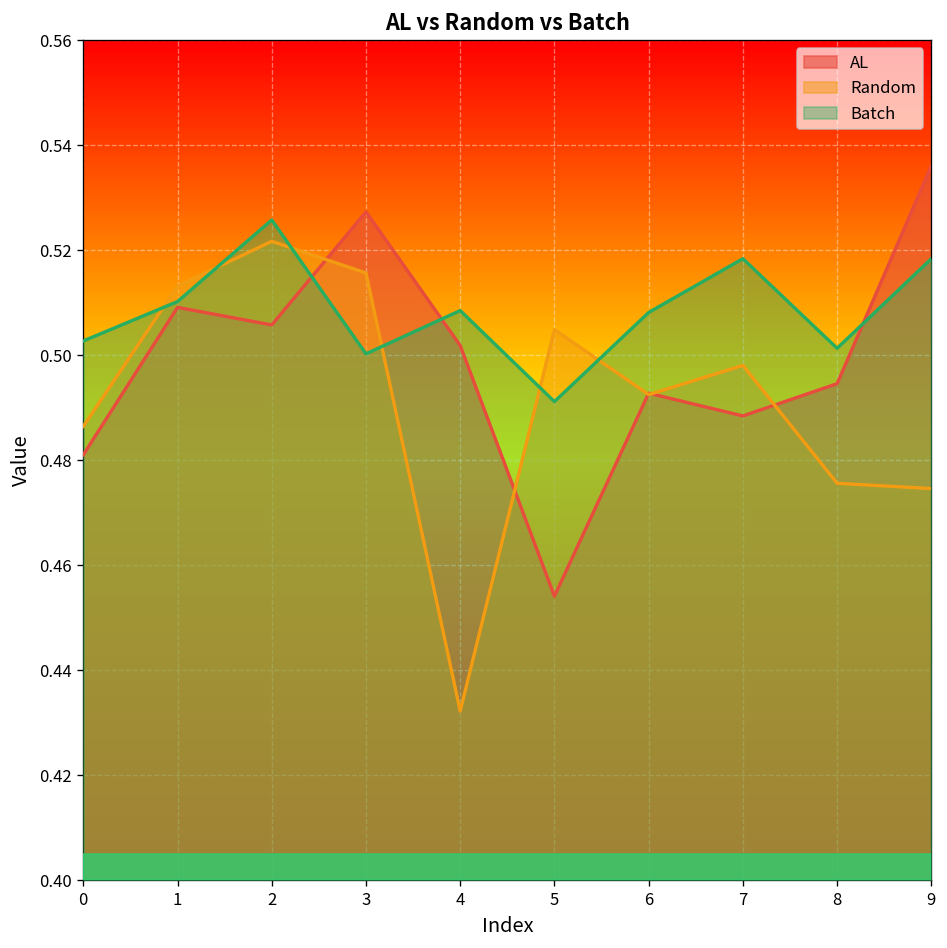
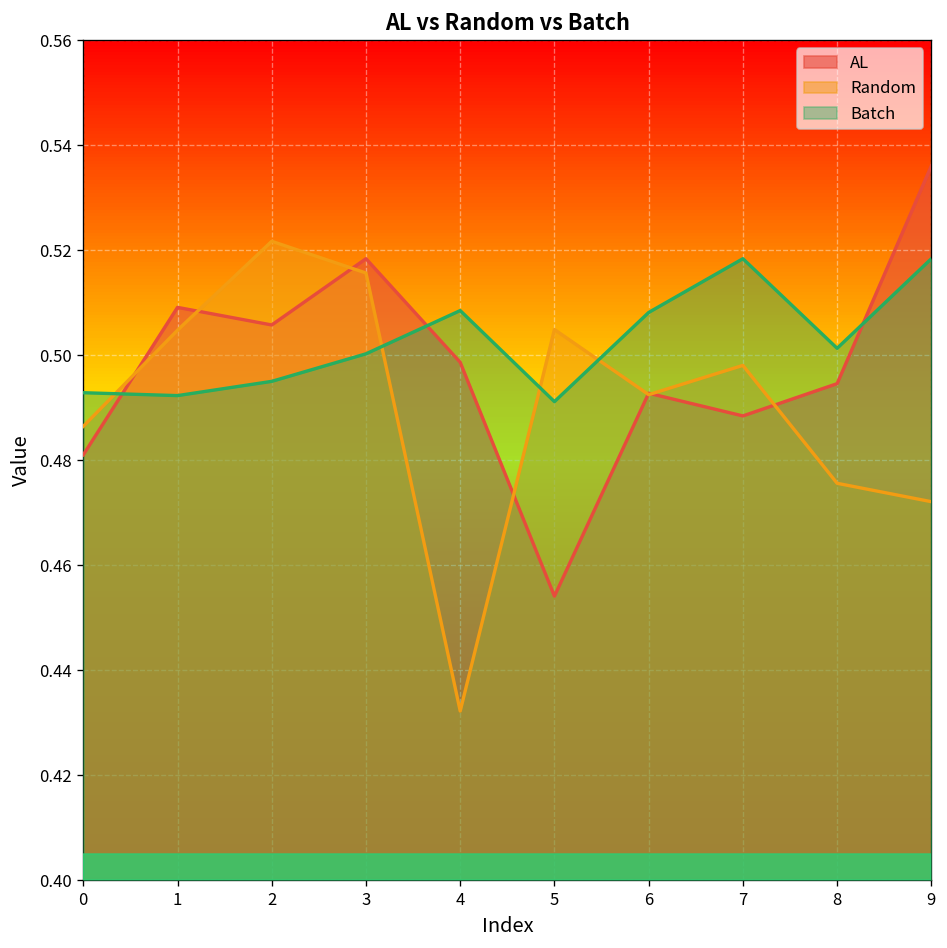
  {
    "AL": {
      "0": 0.481,
      "1": 0.509,
      "2": 0.506,
-     "3": 0.527,
-     "4": 0.502,
+     "3": 0.518,
+     "4": 0.499,
      "5": 0.454,
      "7": 0.488,
      "8": 0.495,
      "9": 0.536
    },
    "Random": {
      "0": 0.486,
-     "1": 0.513,
+     "1": 0.505,
      "2": 0.522,
      "3": 0.516,
      "4": 0.432,
      "5": 0.505,
      "7": 0.498,
      "8": 0.476,
-     "9": 0.475
+     "9": 0.472
    },
    "Batch": {
-     "0": 0.503,
-     "1": 0.510,
-     "2": 0.526,
+     "0": 0.493,
+     "1": 0.492,
+     "2": 0.495,
      "3": 0.500,
      "4": 0.508,
      "5": 0.491,
      "6": 0.508,
      "7": 0.518,
      "8": 0.501,
      "9": 0.518
    }
  }
